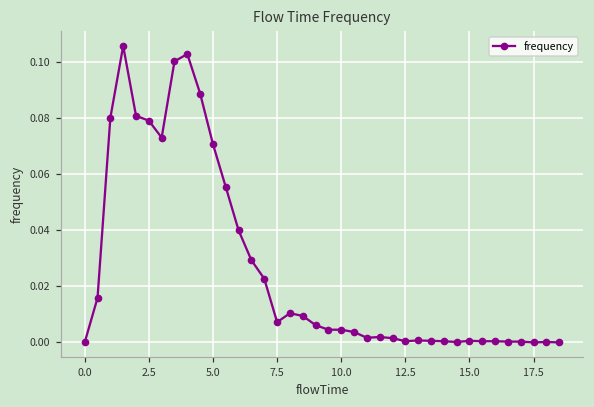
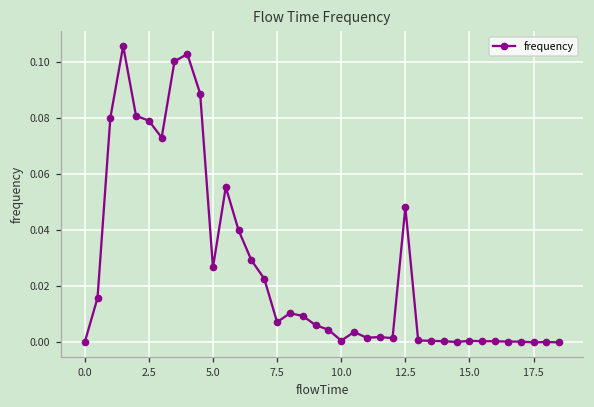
  {
    "0.0": 0.000,
    "2.5": 0.079,
-   "5.0": 0.071,
+   "5.0": 0.027,
    "7.5": 0.007,
-   "10.0": 0.005,
-   "12.5": 0.000,
+   "10.0": 0.001,
+   "12.5": 0.048,
    "15.0": 0.001,
    "17.5": 0.000
  }
